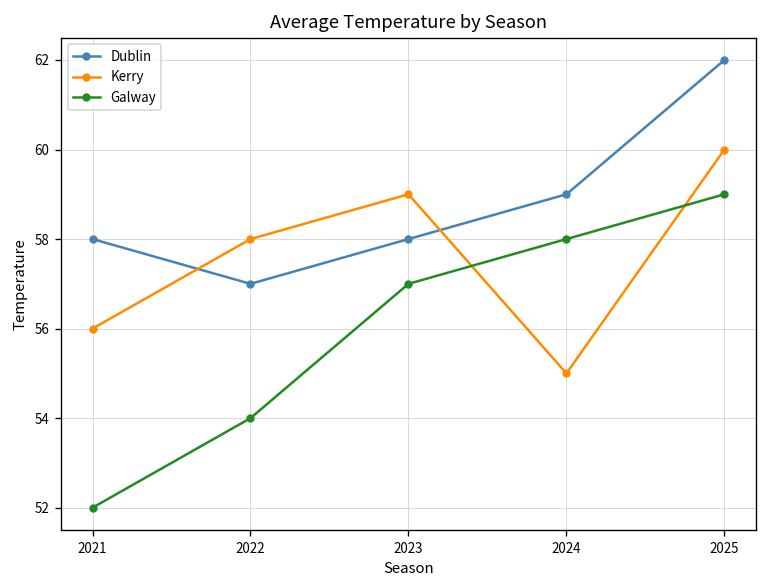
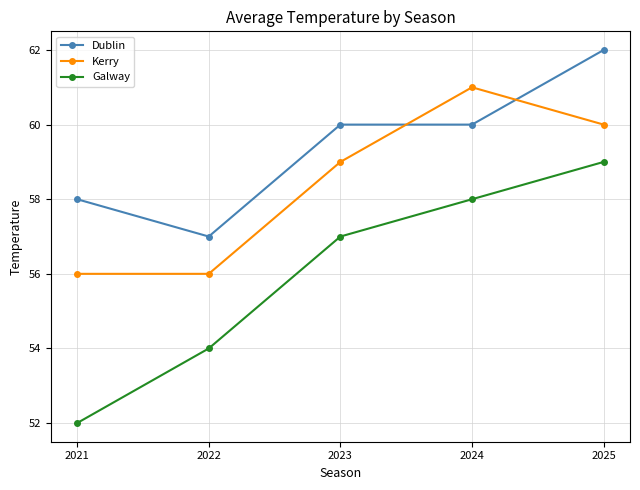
  {
    "Dublin": {
      "2021": 58,
      "2022": 57,
-     "2023": 58,
-     "2024": 59,
+     "2023": 60,
+     "2024": 60,
      "2025": 62
    },
    "Kerry": {
      "2021": 56,
-     "2022": 58,
+     "2022": 56,
      "2023": 59,
-     "2024": 55,
+     "2024": 61,
      "2025": 60
    },
    "Galway": {
      "2021": 52,
      "2022": 54,
      "2023": 57,
      "2024": 58,
      "2025": 59
    }
  }
